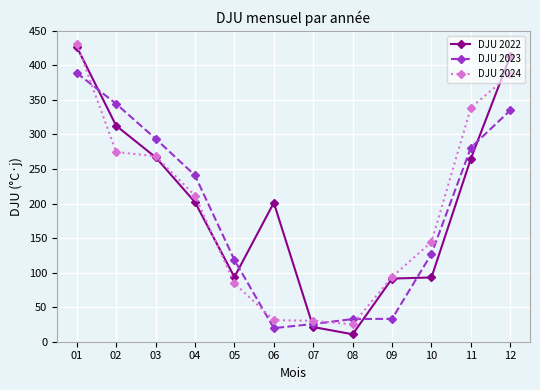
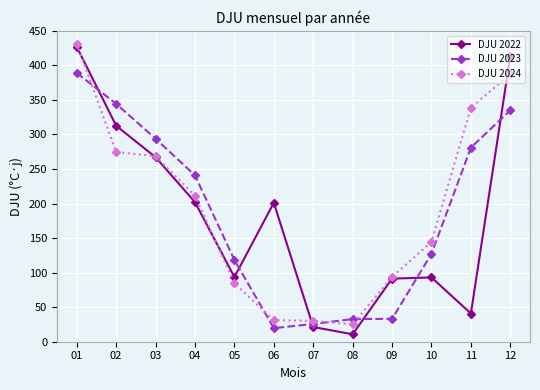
  {
    "DJU 2022": {
      "01": 430,
      "02": 310,
      "04": 200,
      "05": 90,
      "06": 200,
      "07": 20,
      "08": 10,
      "10": 90,
-     "11": 270
+     "11": 40
    },
    "DJU 2023": {
      "01": 390,
      "02": 340,
      "03": 290,
      "04": 240,
      "05": 120,
      "06": 20,
      "07": 30,
      "08": 30,
      "09": 30,
      "10": 130,
      "11": 280,
      "12": 340
    },
    "DJU 2024": {
      "01": 430,
      "02": 270,
      "04": 210,
      "05": 80,
      "06": 30,
      "07": 30,
      "08": 30,
      "10": 140,
      "11": 340
    }
  }
